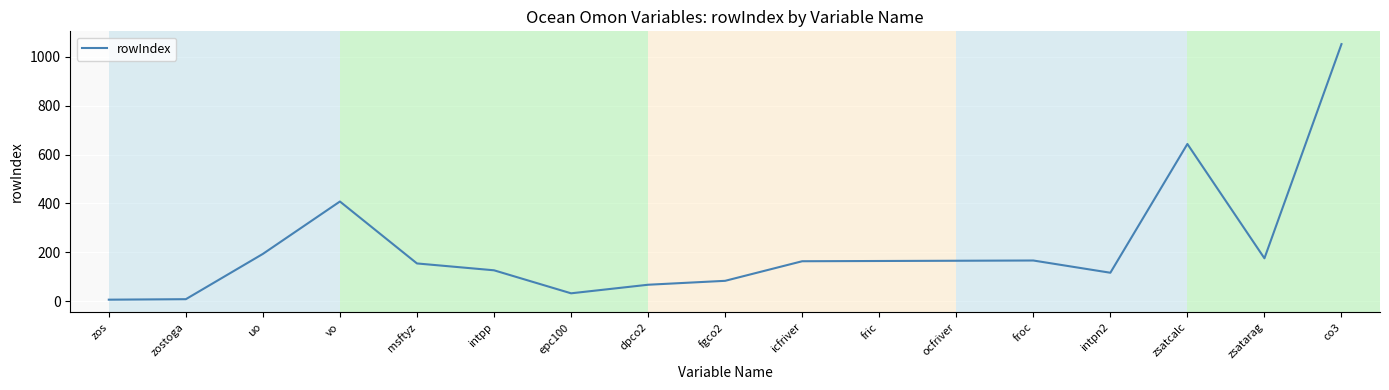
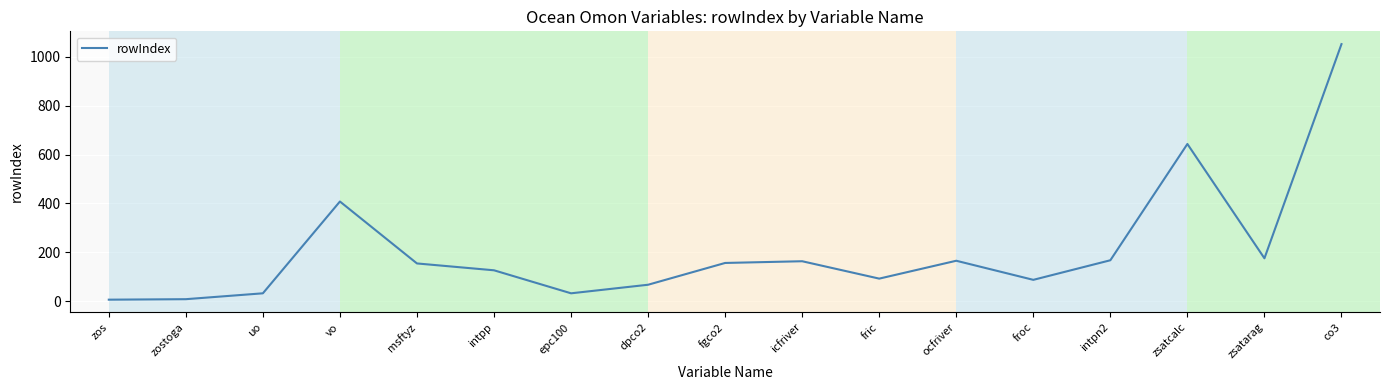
  {
    "zos": 10,
    "zostoga": 10,
-   "uo": 190,
+   "uo": 30,
    "vo": 410,
    "msftyz": 160,
    "intpp": 130,
    "epc100": 30,
    "dpco2": 70,
-   "fgco2": 80,
+   "fgco2": 160,
    "icfriver": 160,
-   "fric": 170,
+   "fric": 90,
    "ocfriver": 170,
-   "froc": 170,
-   "intpn2": 120,
+   "froc": 90,
+   "intpn2": 170,
    "zsatcalc": 640,
    "zsatarag": 180,
    "co3": 1050
  }
